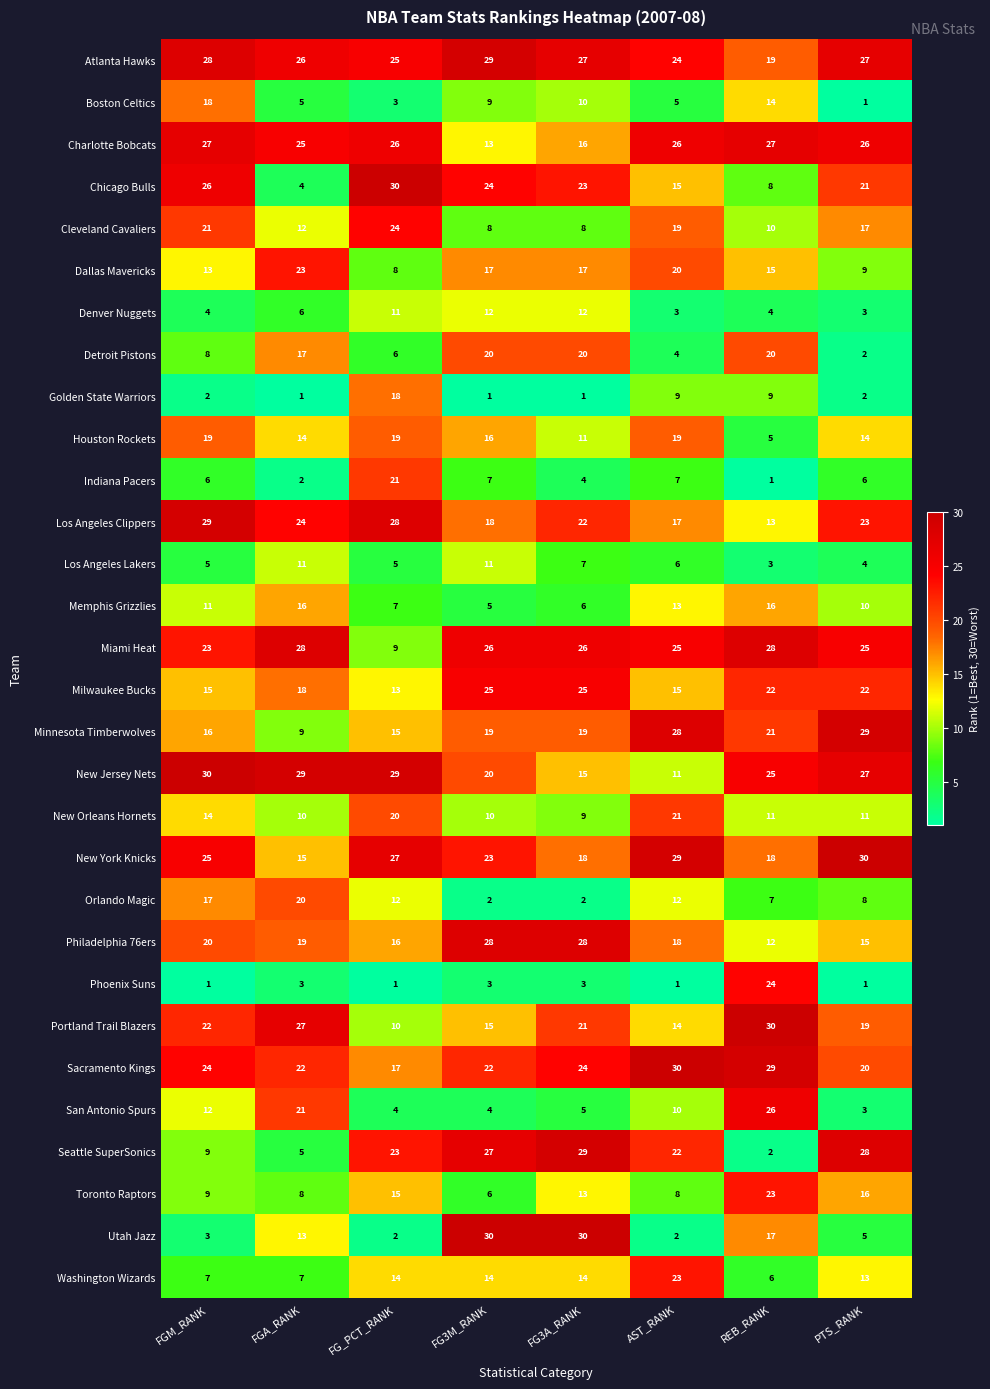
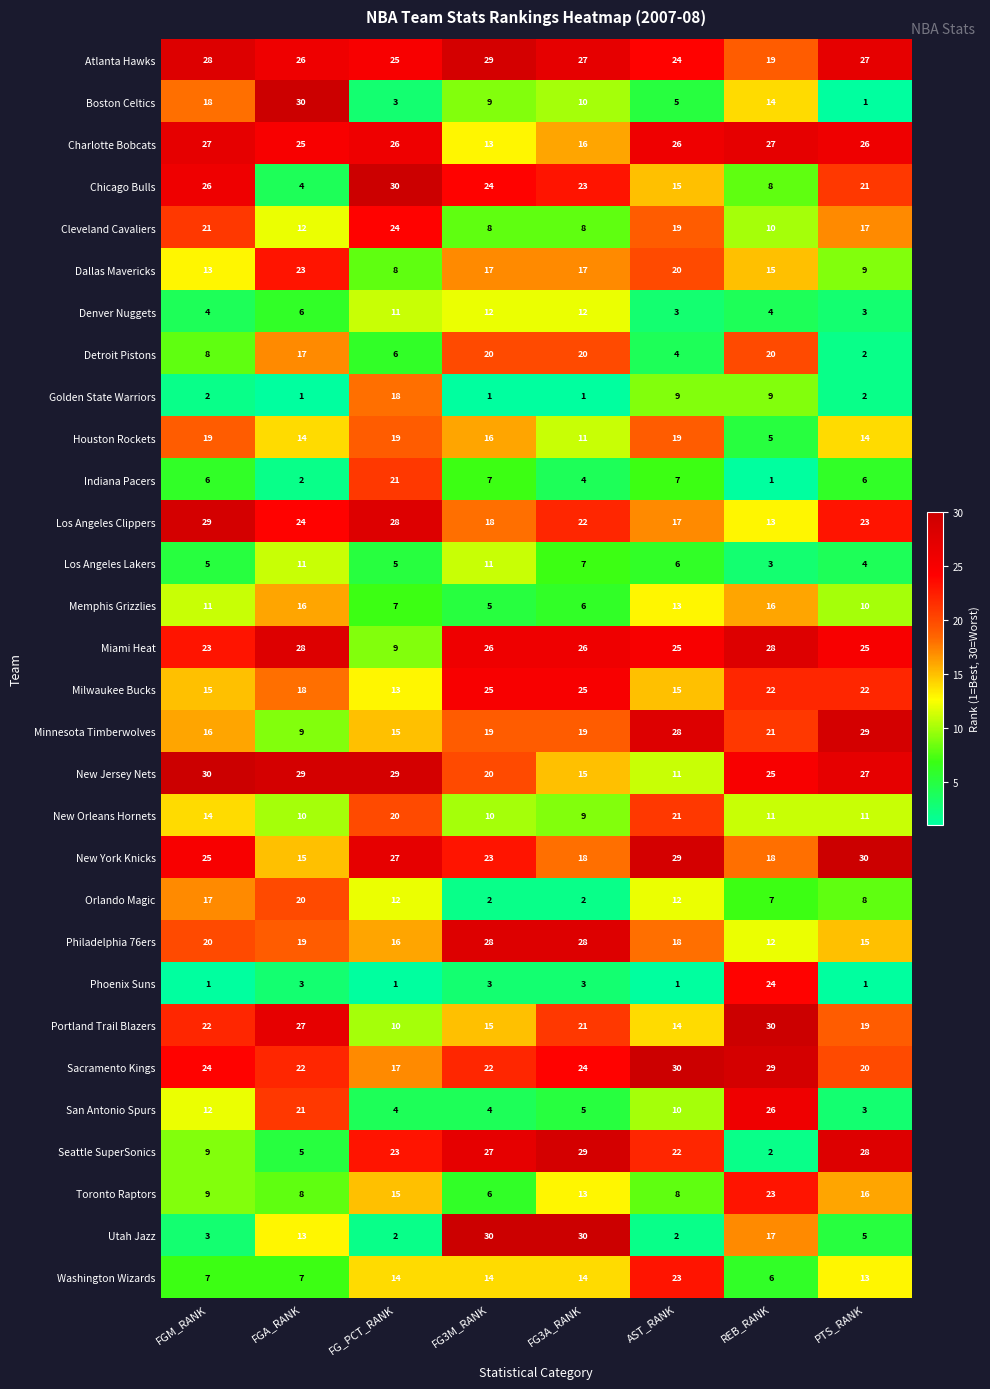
  {
    "Boston Celtics": {
      "FGM_RANK": 18,
-     "FGA_RANK": 5,
+     "FGA_RANK": 30,
      "FG_PCT_RANK": 3,
      "FG3M_RANK": 9,
      "FG3A_RANK": 10,
      "AST_RANK": 5,
      "REB_RANK": 14,
      "PTS_RANK": 1
    }
  }
